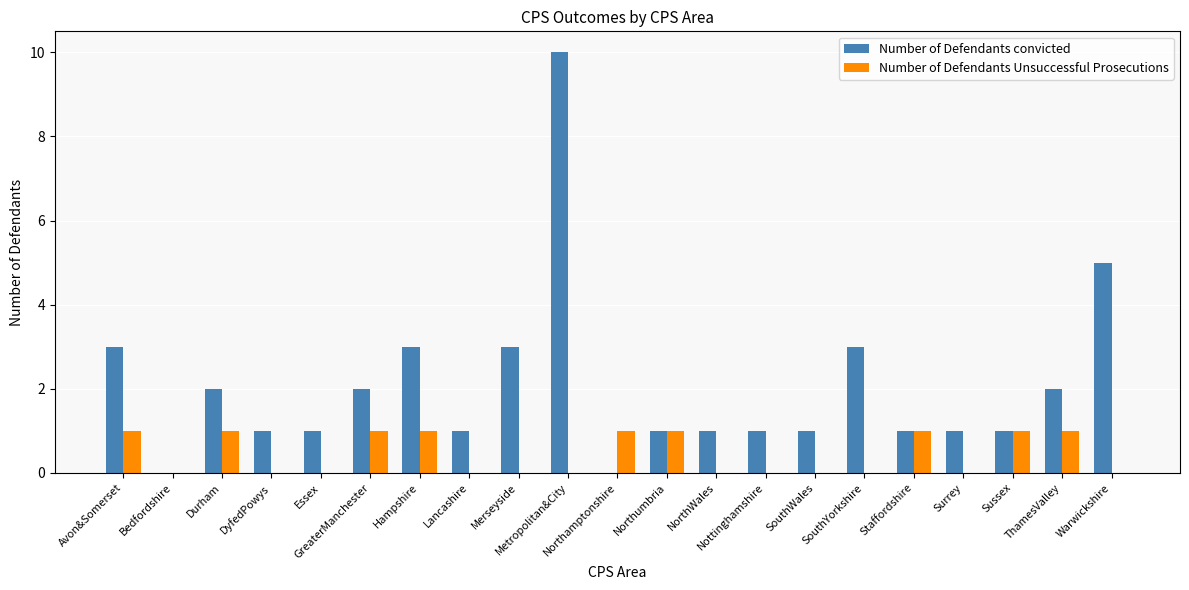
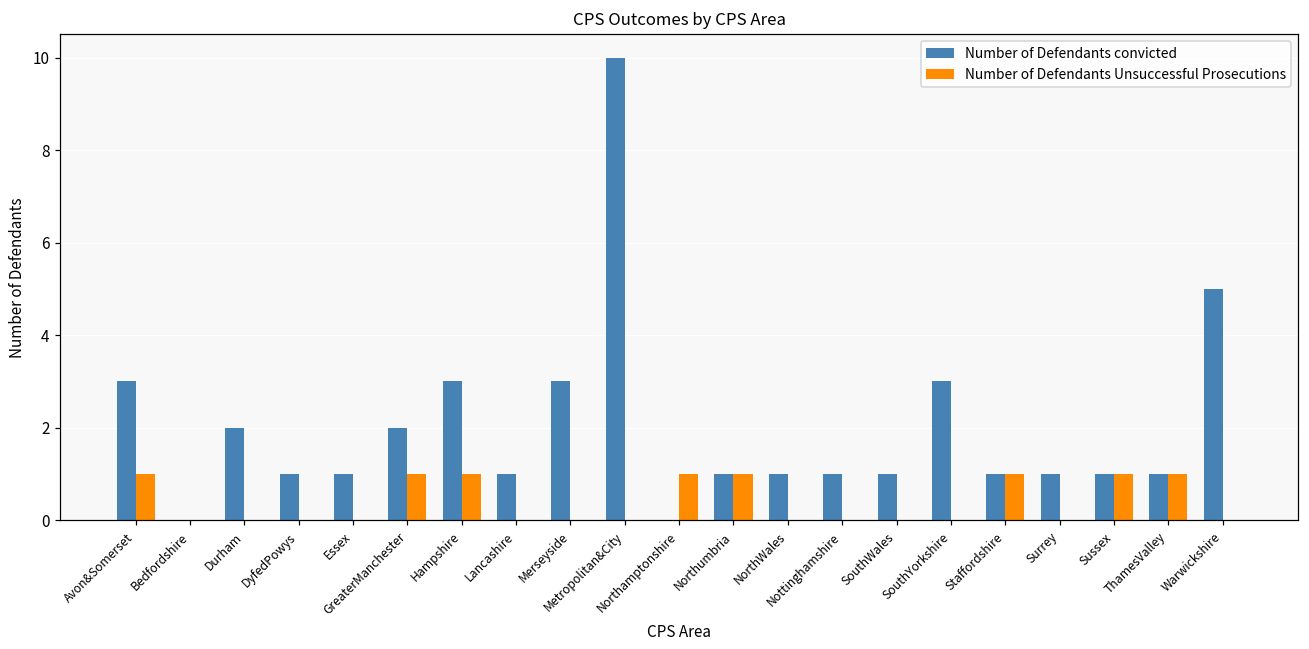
  {
    "Number of Defendants convicted": {
      "Avon&Somerset": 3,
      "Bedfordshire": 0,
      "Durham": 2,
      "DyfedPowys": 1,
      "Essex": 1,
      "GreaterManchester": 2,
      "Hampshire": 3,
      "Lancashire": 1,
      "Merseyside": 3,
      "Metropolitan&City": 10,
      "Northamptonshire": 0,
      "Northumbria": 1,
      "NorthWales": 1,
      "Nottinghamshire": 1,
      "SouthWales": 1,
      "SouthYorkshire": 3,
      "Staffordshire": 1,
      "Surrey": 1,
      "Sussex": 1,
-     "ThamesValley": 2,
+     "ThamesValley": 1,
      "Warwickshire": 5
    },
    "Number of Defendants Unsuccessful Prosecutions": {
      "Avon&Somerset": 1,
      "Bedfordshire": 0,
-     "Durham": 1,
+     "Durham": 0,
      "DyfedPowys": 0,
      "Essex": 0,
      "GreaterManchester": 1,
      "Hampshire": 1,
      "Lancashire": 0,
      "Merseyside": 0,
      "Metropolitan&City": 0,
      "Northamptonshire": 1,
      "Northumbria": 1,
      "NorthWales": 0,
      "Nottinghamshire": 0,
      "SouthWales": 0,
      "SouthYorkshire": 0,
      "Staffordshire": 1,
      "Surrey": 0,
      "Sussex": 1,
      "ThamesValley": 1,
      "Warwickshire": 0
    }
  }
